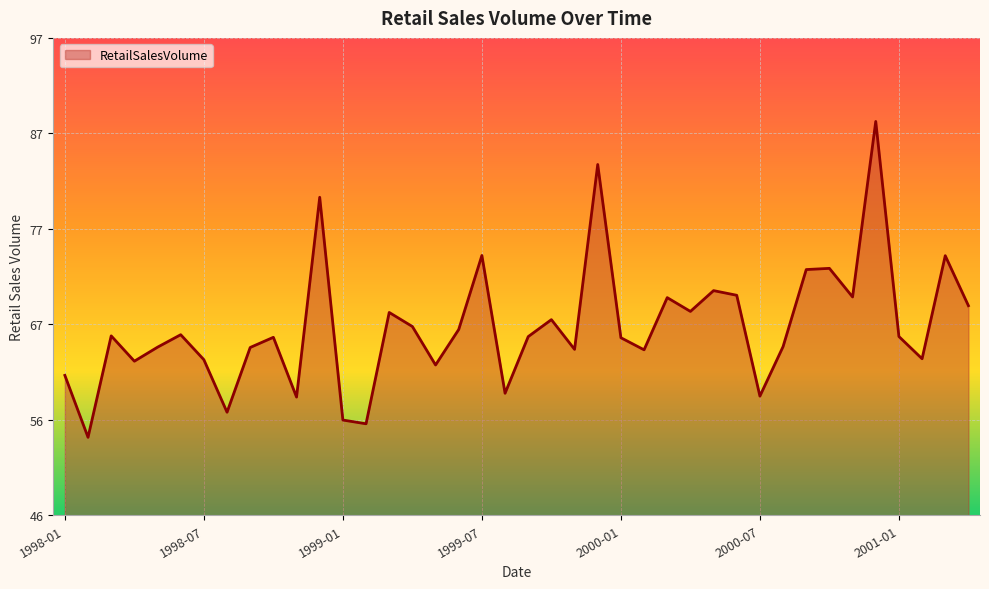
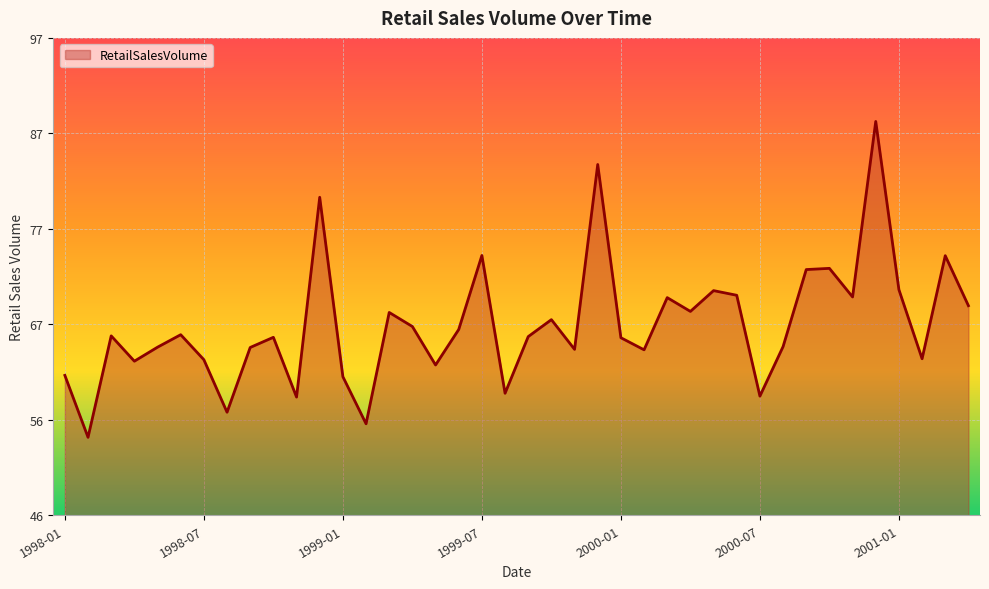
  {
    "1998-01": 61,
    "1998-07": 63,
-   "1999-01": 56,
+   "1999-01": 61,
    "1999-07": 74,
    "2000-01": 65,
    "2000-07": 59,
-   "2001-01": 65
+   "2001-01": 70
  }
